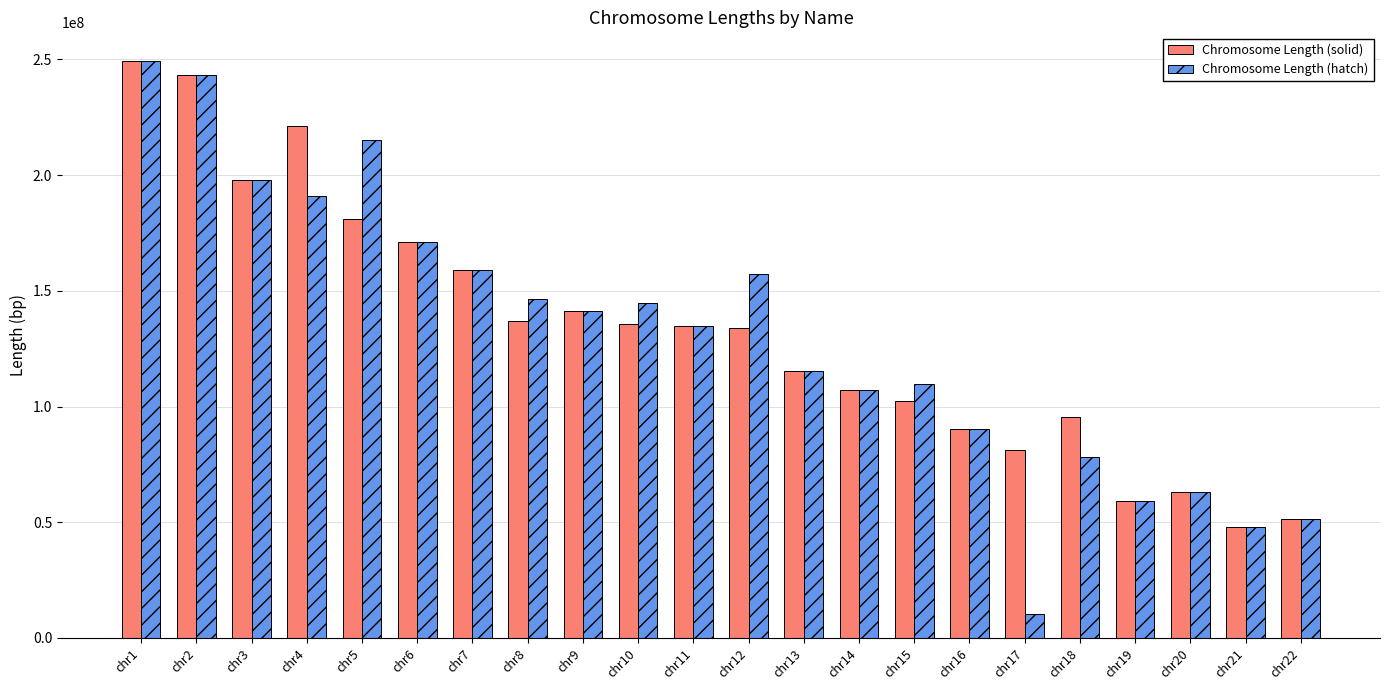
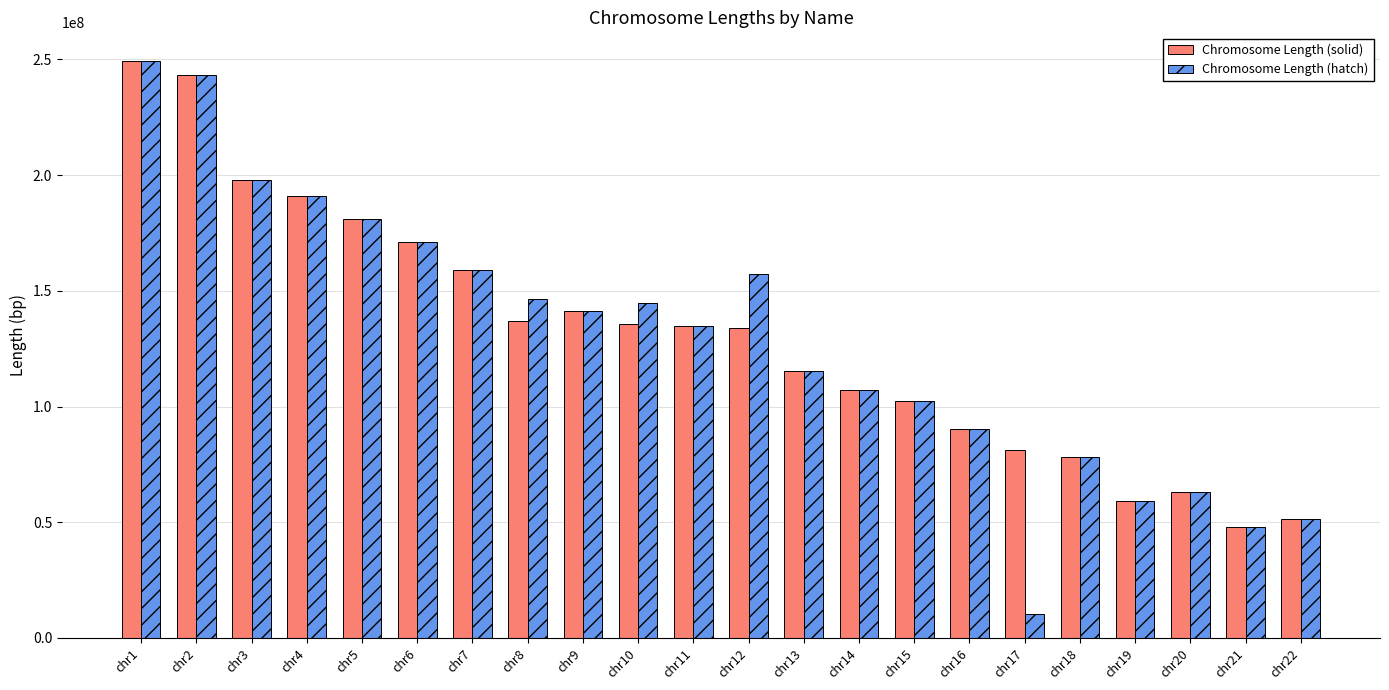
  {
    "Chromosome Length (solid)": {
      "chr1": 249000000,
      "chr2": 243000000,
      "chr3": 198000000,
-     "chr4": 221000000,
+     "chr4": 191000000,
      "chr5": 181000000,
      "chr6": 171000000,
      "chr7": 159000000,
      "chr8": 137000000,
      "chr9": 141000000,
      "chr10": 136000000,
      "chr11": 135000000,
      "chr12": 134000000,
      "chr13": 115000000,
      "chr14": 107000000,
      "chr15": 103000000,
      "chr16": 90000000,
      "chr17": 81000000,
-     "chr18": 96000000,
+     "chr18": 78000000,
      "chr19": 59000000,
      "chr20": 63000000,
      "chr21": 48000000,
      "chr22": 51000000
    },
    "Chromosome Length (hatch)": {
      "chr1": 249000000,
      "chr2": 243000000,
      "chr3": 198000000,
      "chr4": 191000000,
-     "chr5": 215000000,
+     "chr5": 181000000,
      "chr6": 171000000,
      "chr7": 159000000,
      "chr8": 146000000,
      "chr9": 141000000,
      "chr10": 145000000,
      "chr11": 135000000,
      "chr12": 157000000,
      "chr13": 115000000,
      "chr14": 107000000,
-     "chr15": 110000000,
+     "chr15": 103000000,
      "chr16": 90000000,
      "chr17": 10000000,
      "chr18": 78000000,
      "chr19": 59000000,
      "chr20": 63000000,
      "chr21": 48000000,
      "chr22": 51000000
    }
  }
